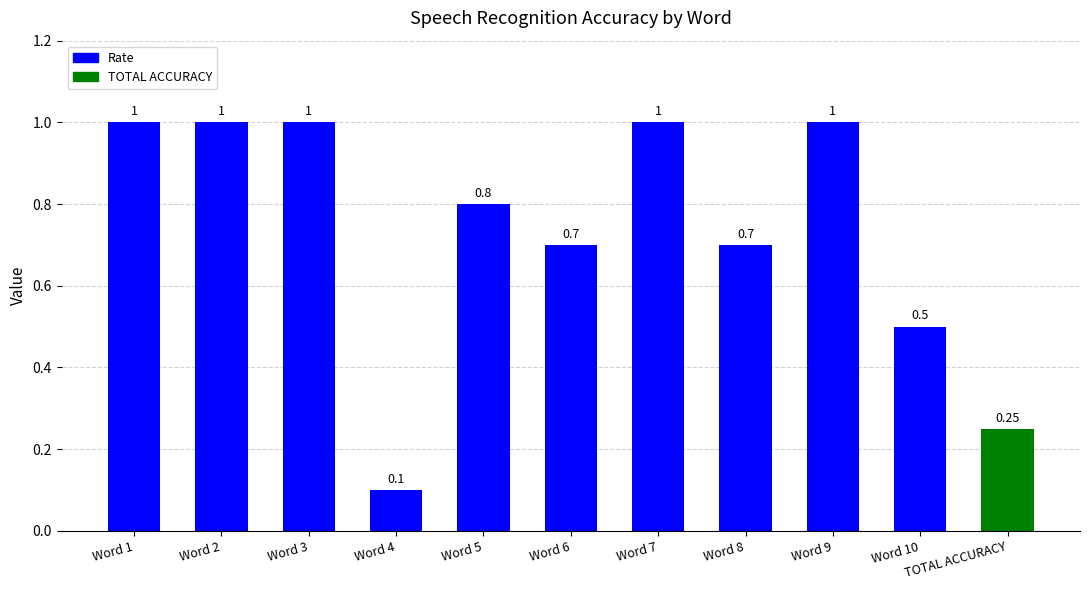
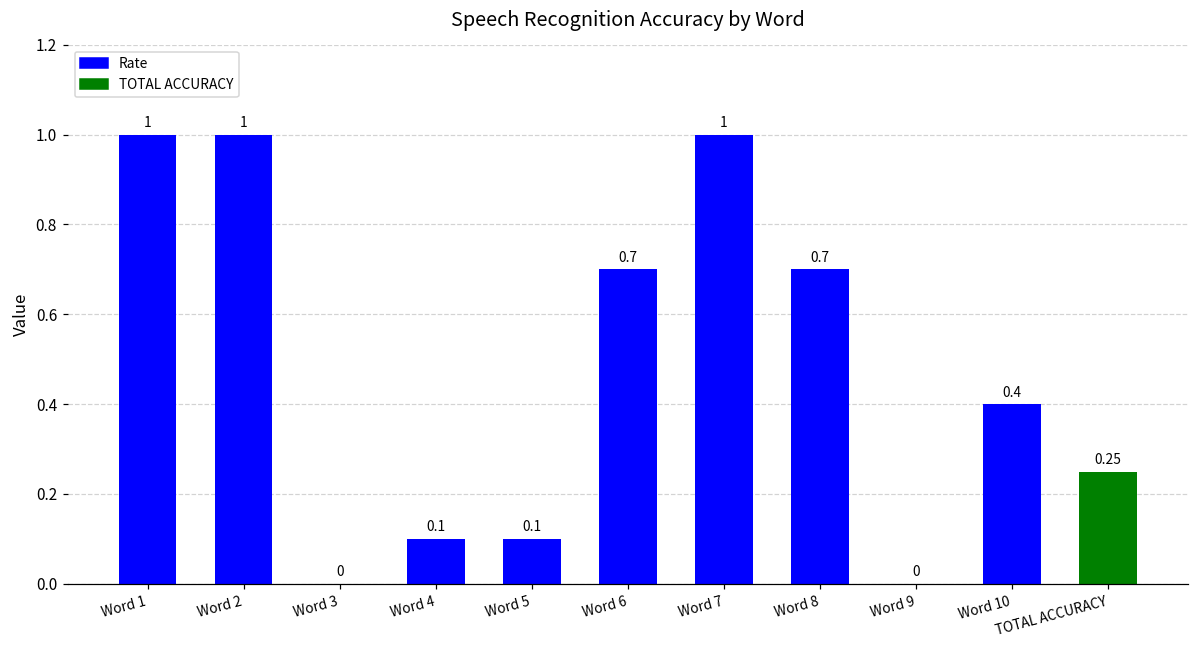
  {
    "Word 1": 1,
    "Word 2": 1,
-   "Word 3": 1,
+   "Word 3": 0,
    "Word 4": 0.1,
-   "Word 5": 0.8,
+   "Word 5": 0.1,
    "Word 6": 0.7,
    "Word 7": 1,
    "Word 8": 0.7,
-   "Word 9": 1,
-   "Word 10": 0.5,
+   "Word 9": 0,
+   "Word 10": 0.4,
    "TOTAL ACCURACY": 0.25
  }
